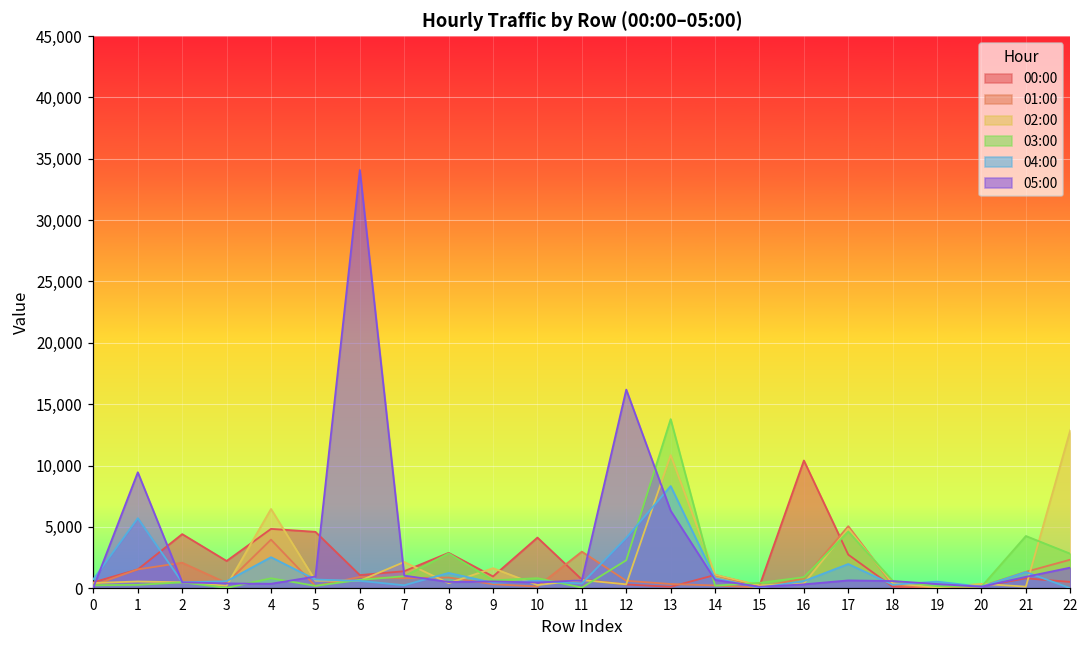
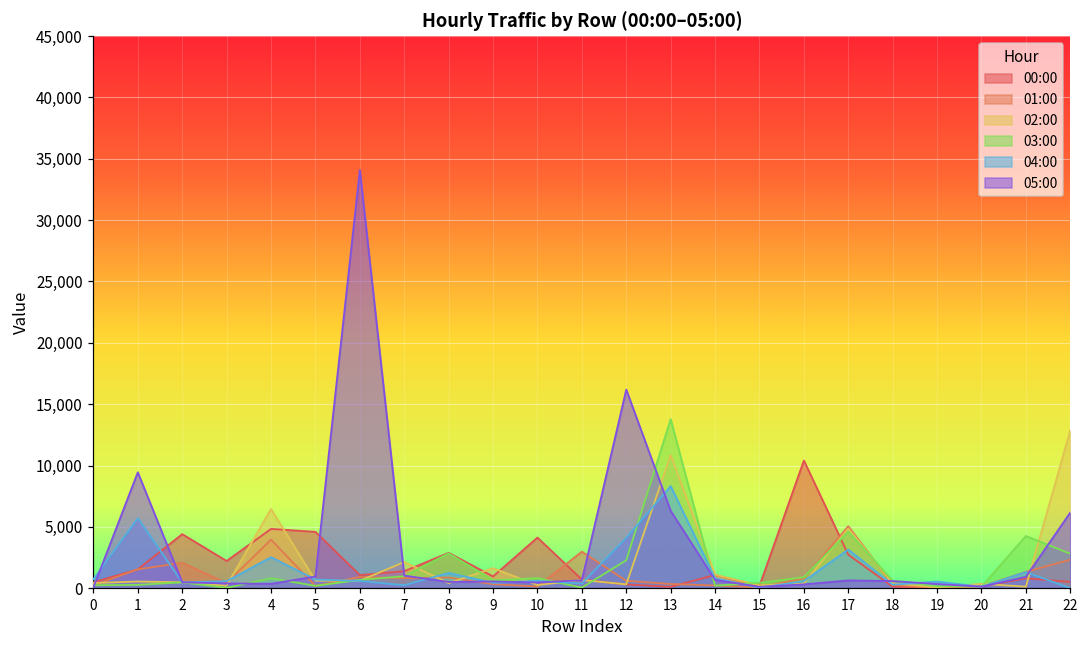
  {
    "02:00": {
      "1": "500",
      "4": "6,500",
      "7": "2,100",
      "9": "1,600",
      "13": "10,800",
      "21": "100",
      "22": "12,900"
    },
    "03:00": {
      "1": "300",
      "4": "800",
      "11": "0",
      "12": "2,300",
      "13": "13,800",
      "17": "4,600",
      "21": "4,300",
      "22": "2,800"
    },
    "04:00": {
      "0": "700",
      "1": "5,700",
      "4": "2,500",
      "7": "200",
      "8": "1,200",
      "11": "400",
      "12": "4,100",
      "13": "8,300",
-     "17": "2,000",
+     "17": "3,200",
      "22": "0"
    },
    "05:00": {
      "1": "9,400",
      "4": "400",
      "5": "1,000",
      "6": "34,100",
      "12": "16,200",
      "13": "6,300",
      "17": "600",
-     "22": "1,700"
+     "22": "6,200"
    }
  }
